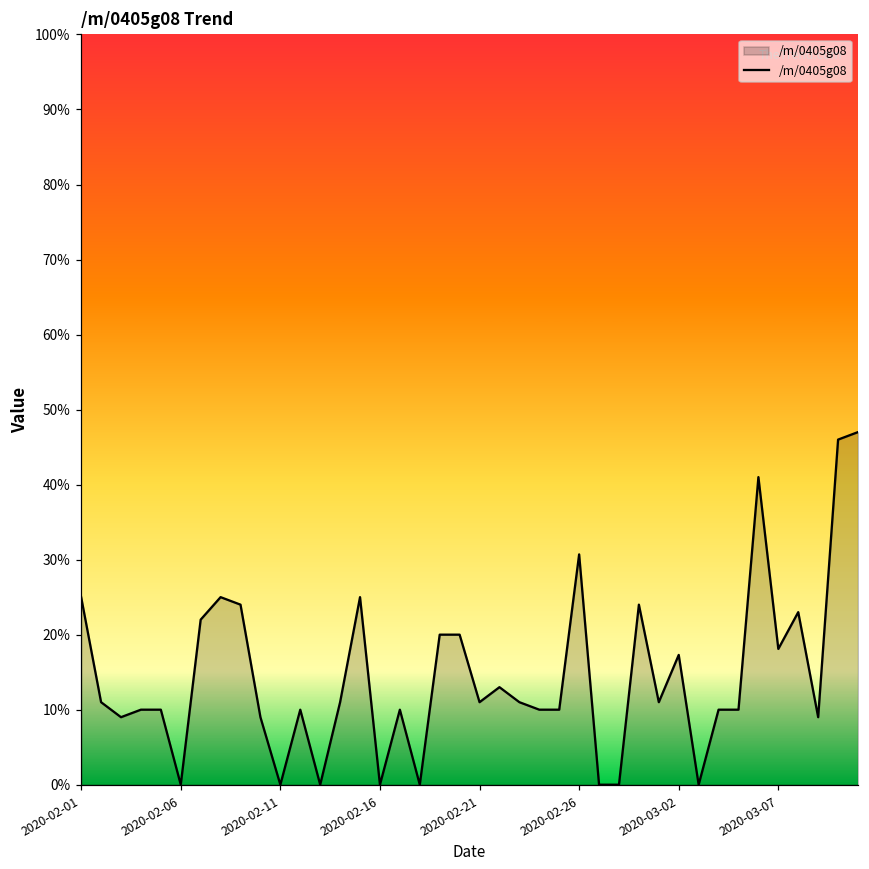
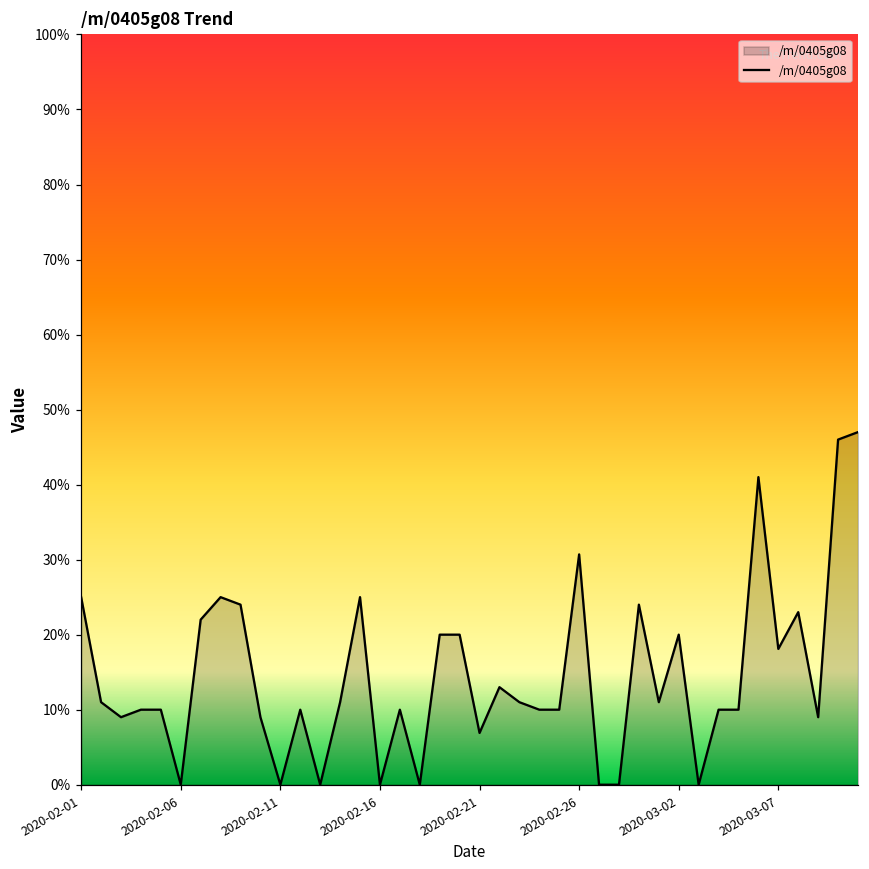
  {
    "2020-02-01": "25%",
    "2020-02-06": "0%",
    "2020-02-11": "0%",
    "2020-02-16": "0%",
-   "2020-02-21": "11%",
+   "2020-02-21": "7%",
    "2020-02-26": "31%",
-   "2020-03-02": "17%",
+   "2020-03-02": "20%",
    "2020-03-07": "18%"
  }
